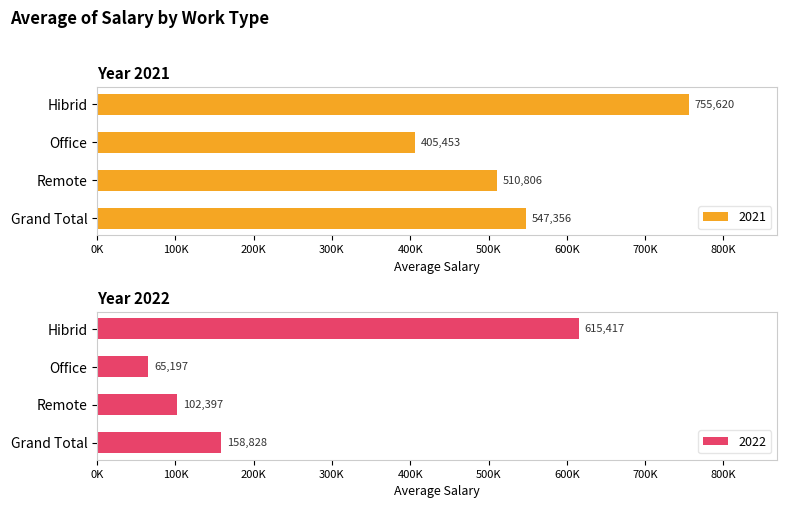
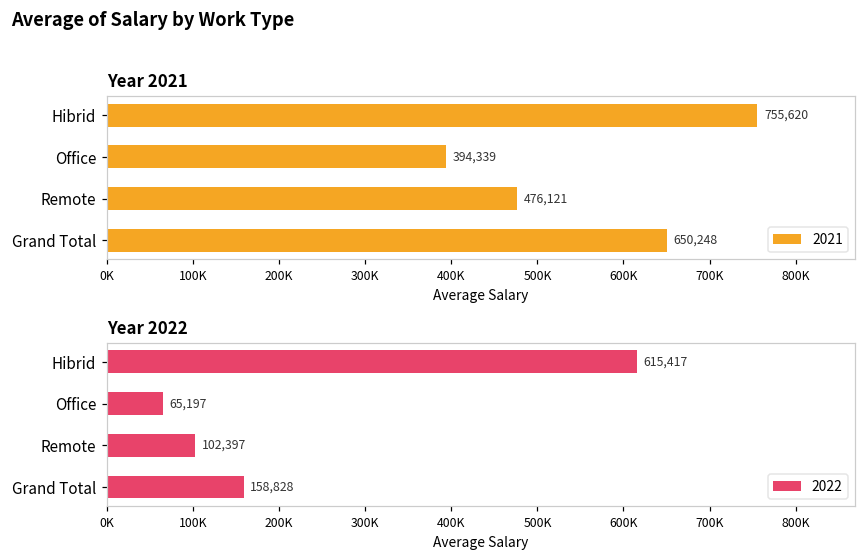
  {
    "Year 2021": {
      "Hibrid": "755,620",
-     "Office": "405,453",
-     "Remote": "510,806",
-     "Grand Total": "547,356"
+     "Office": "394,339",
+     "Remote": "476,121",
+     "Grand Total": "650,248"
    },
    "Year 2022": {
      "Hibrid": "615,417",
      "Office": "65,197",
      "Remote": "102,397",
      "Grand Total": "158,828"
    }
  }
